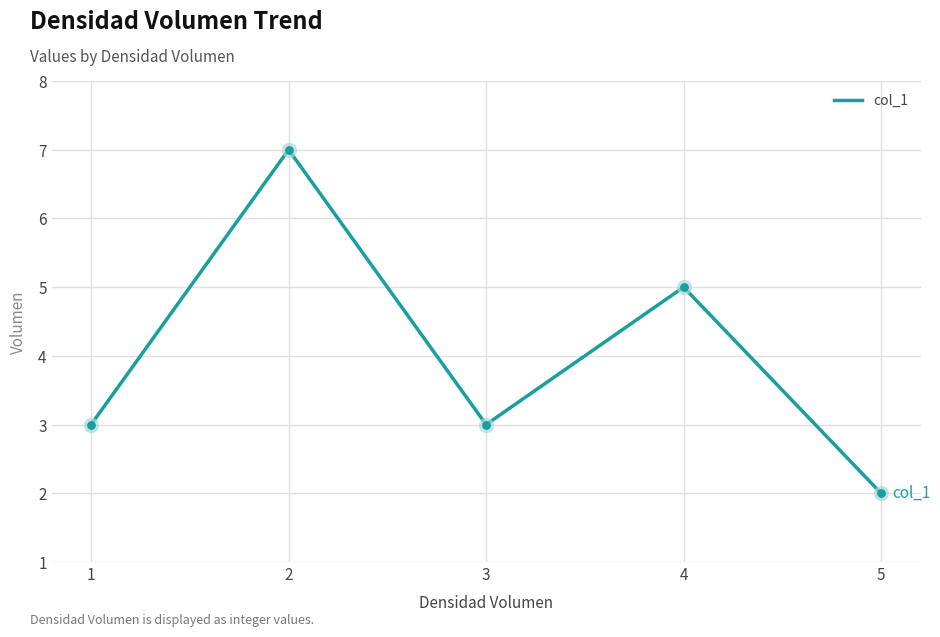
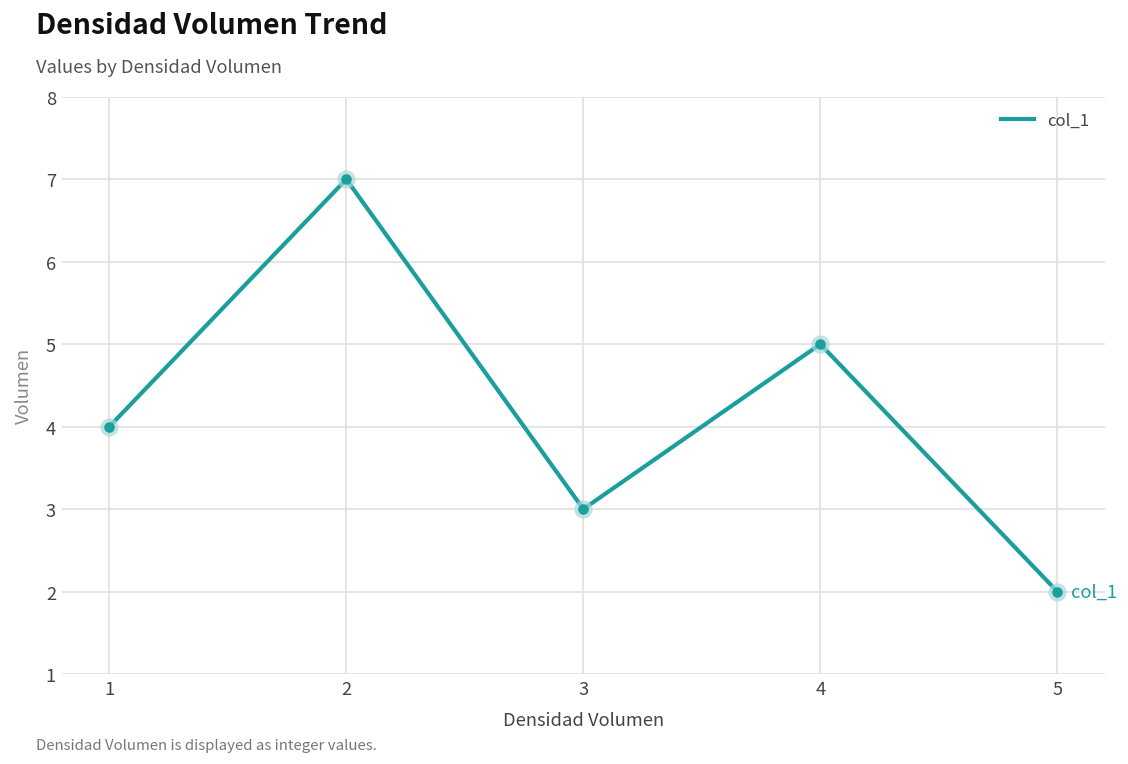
  {
-   "1": 3,
+   "1": 4,
    "2": 7,
    "3": 3,
    "4": 5
  }
